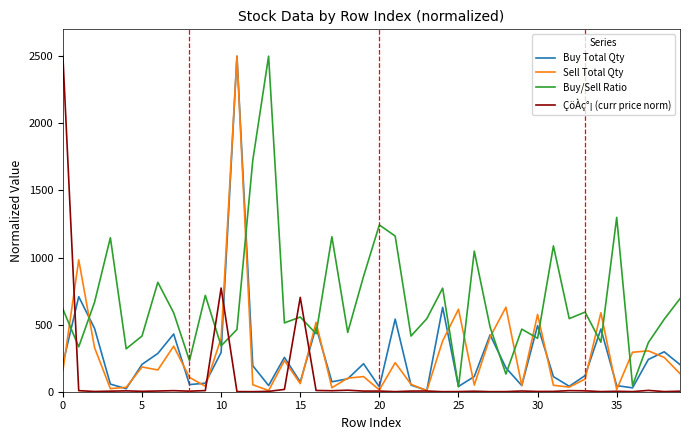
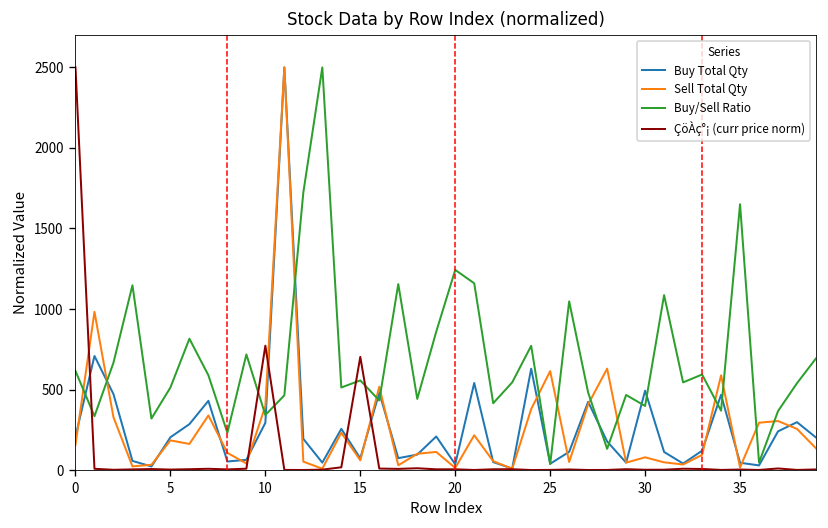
  {
    "Buy Total Qty": {
      "0": 210,
      "5": 200,
      "10": 290,
      "20": 40,
      "30": 490,
      "35": 50
    },
    "Sell Total Qty": {
      "0": 160,
      "5": 180,
      "10": 400,
      "25": 610,
-     "30": 580
+     "30": 80
    },
    "Buy/Sell Ratio": {
      "0": 620,
-     "5": 420,
+     "5": 510,
      "10": 340,
      "15": 560,
      "20": 1240,
      "30": 400,
-     "35": 1300
+     "35": 1650
    },
    "ÇöÀç°¡ (curr price norm)": {
      "0": 2500,
      "5": 0,
      "10": 770,
      "15": 700,
      "25": 0,
      "30": 0
    }
  }
